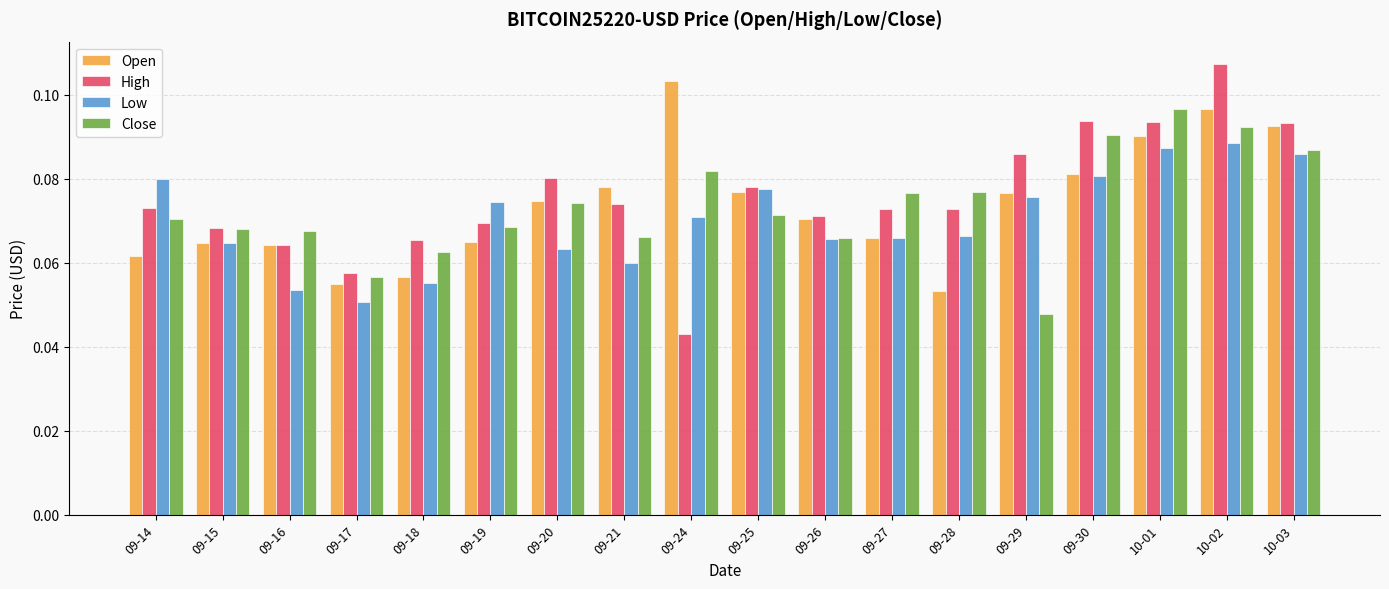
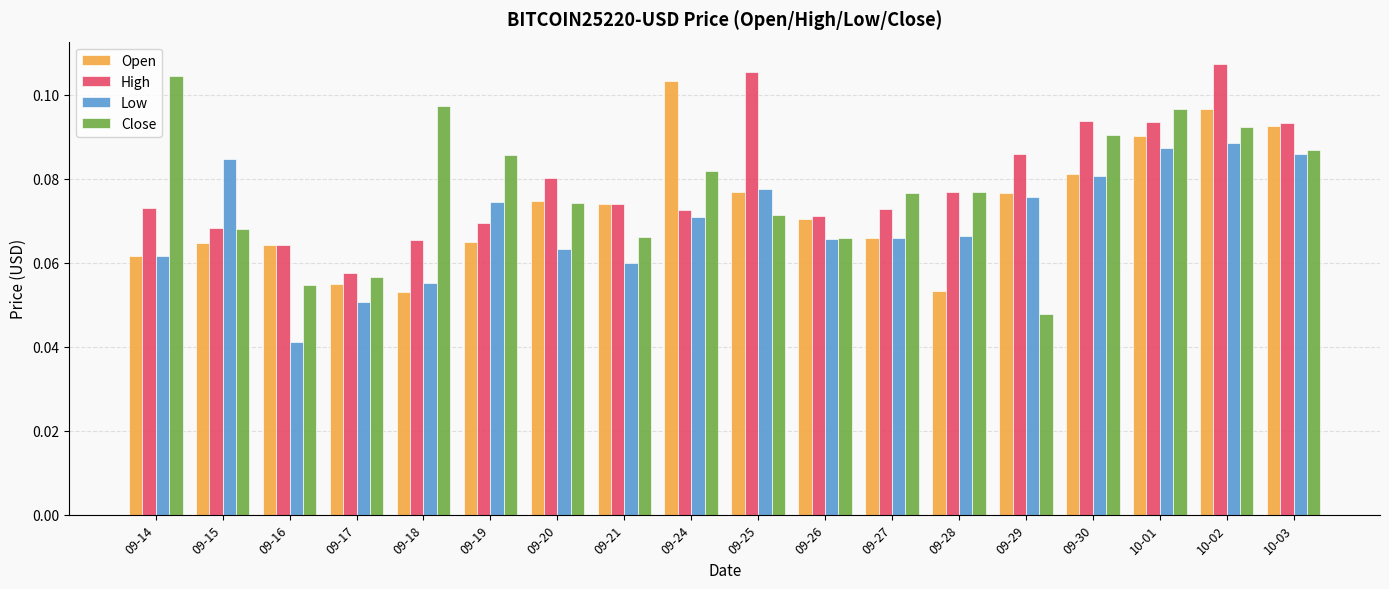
  {
    "Open": {
      "09-14": 0.061,
      "09-15": 0.065,
      "09-16": 0.064,
      "09-17": 0.055,
-     "09-18": 0.057,
+     "09-18": 0.053,
      "09-19": 0.065,
      "09-20": 0.075,
-     "09-21": 0.078,
+     "09-21": 0.074,
      "09-24": 0.103,
      "09-25": 0.077,
      "09-26": 0.070,
      "09-27": 0.066,
      "09-28": 0.053,
      "09-29": 0.077,
      "09-30": 0.081,
      "10-01": 0.090,
      "10-02": 0.096,
      "10-03": 0.092
    },
    "High": {
      "09-14": 0.073,
      "09-15": 0.068,
      "09-16": 0.064,
      "09-17": 0.057,
      "09-18": 0.065,
      "09-19": 0.069,
      "09-20": 0.080,
      "09-21": 0.074,
-     "09-24": 0.043,
-     "09-25": 0.078,
+     "09-24": 0.073,
+     "09-25": 0.105,
      "09-26": 0.071,
      "09-27": 0.073,
-     "09-28": 0.073,
+     "09-28": 0.077,
      "09-29": 0.086,
      "09-30": 0.094,
      "10-01": 0.094,
      "10-02": 0.107,
      "10-03": 0.093
    },
    "Low": {
-     "09-14": 0.080,
-     "09-15": 0.065,
-     "09-16": 0.054,
+     "09-14": 0.061,
+     "09-15": 0.085,
+     "09-16": 0.041,
      "09-17": 0.051,
      "09-18": 0.055,
      "09-19": 0.075,
      "09-20": 0.063,
      "09-21": 0.060,
      "09-24": 0.071,
      "09-25": 0.077,
      "09-26": 0.066,
      "09-27": 0.066,
      "09-28": 0.066,
      "09-29": 0.076,
      "09-30": 0.081,
      "10-01": 0.087,
      "10-02": 0.089,
      "10-03": 0.086
    },
    "Close": {
-     "09-14": 0.070,
+     "09-14": 0.104,
      "09-15": 0.068,
-     "09-16": 0.068,
+     "09-16": 0.055,
      "09-17": 0.057,
-     "09-18": 0.063,
-     "09-19": 0.069,
+     "09-18": 0.097,
+     "09-19": 0.086,
      "09-20": 0.074,
      "09-21": 0.066,
      "09-24": 0.082,
      "09-25": 0.071,
      "09-26": 0.066,
      "09-27": 0.077,
      "09-28": 0.077,
      "09-29": 0.048,
      "09-30": 0.090,
      "10-01": 0.097,
      "10-02": 0.092,
      "10-03": 0.087
    }
  }
